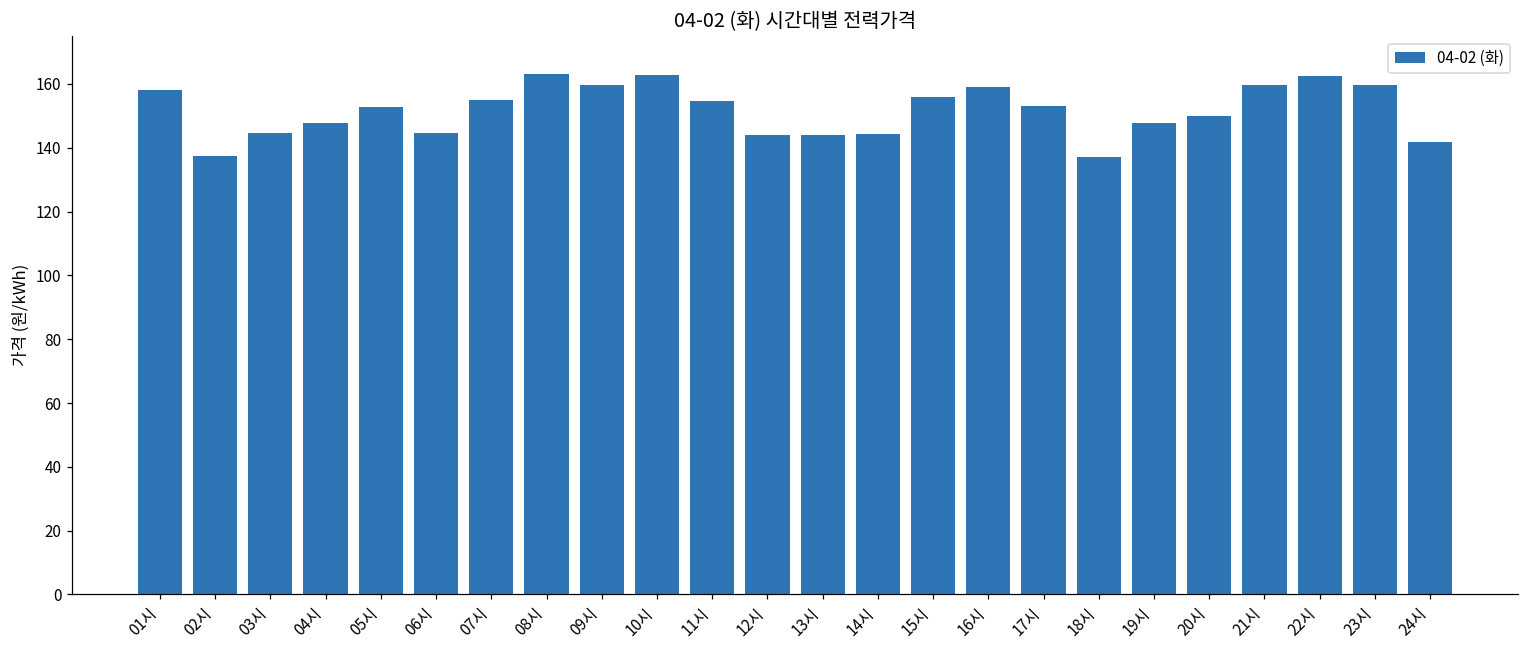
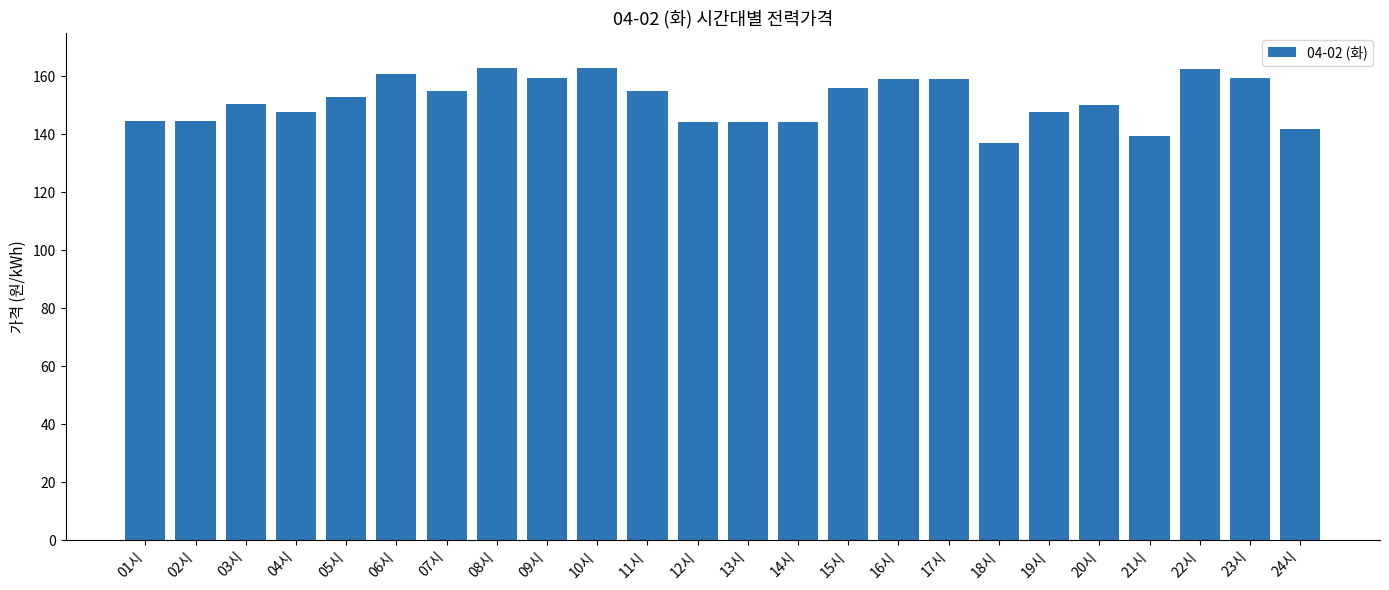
  {
-   "01시": 158,
-   "02시": 137,
-   "03시": 145,
+   "01시": 145,
+   "02시": 145,
+   "03시": 150,
    "04시": 148,
    "05시": 153,
-   "06시": 145,
+   "06시": 161,
    "07시": 155,
    "08시": 163,
    "09시": 160,
    "10시": 163,
    "11시": 155,
    "12시": 144,
    "13시": 144,
    "14시": 144,
    "15시": 156,
    "16시": 159,
-   "17시": 153,
+   "17시": 159,
    "18시": 137,
    "19시": 148,
    "20시": 150,
-   "21시": 160,
+   "21시": 139,
    "22시": 163,
    "23시": 160,
    "24시": 142
  }
